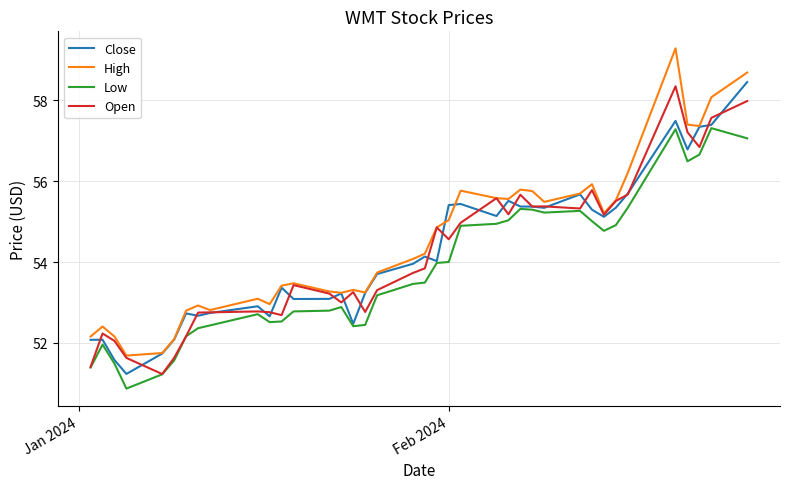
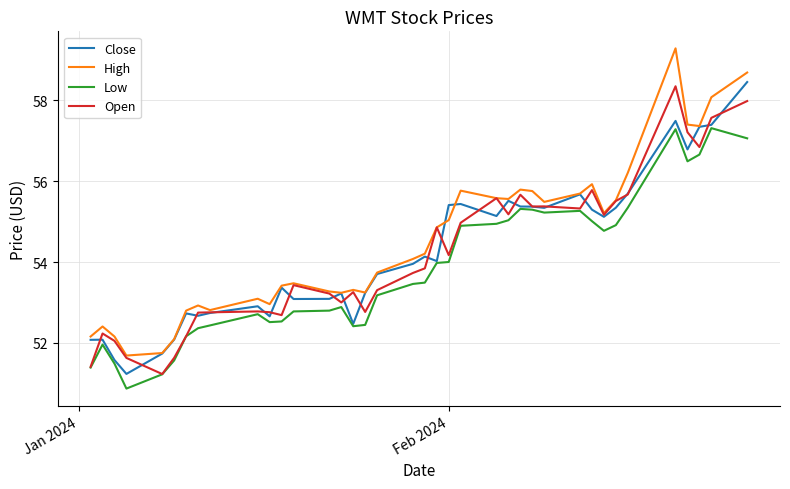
  {
    "Close": {
      "Feb 2024": 55.4
    },
    "High": {
      "Feb 2024": 55.0
    },
    "Low": {
      "Feb 2024": 54.0
    },
    "Open": {
-     "Feb 2024": 54.6
+     "Feb 2024": 54.2
    }
  }
